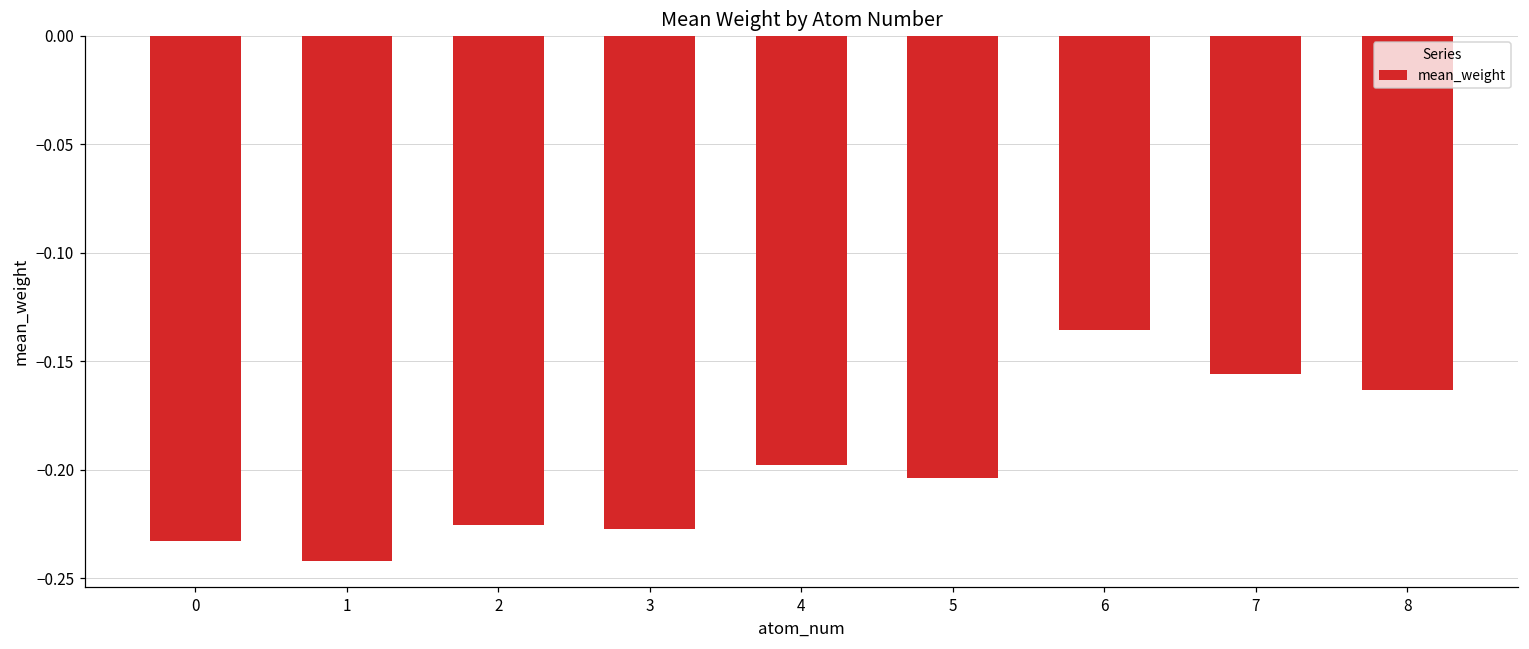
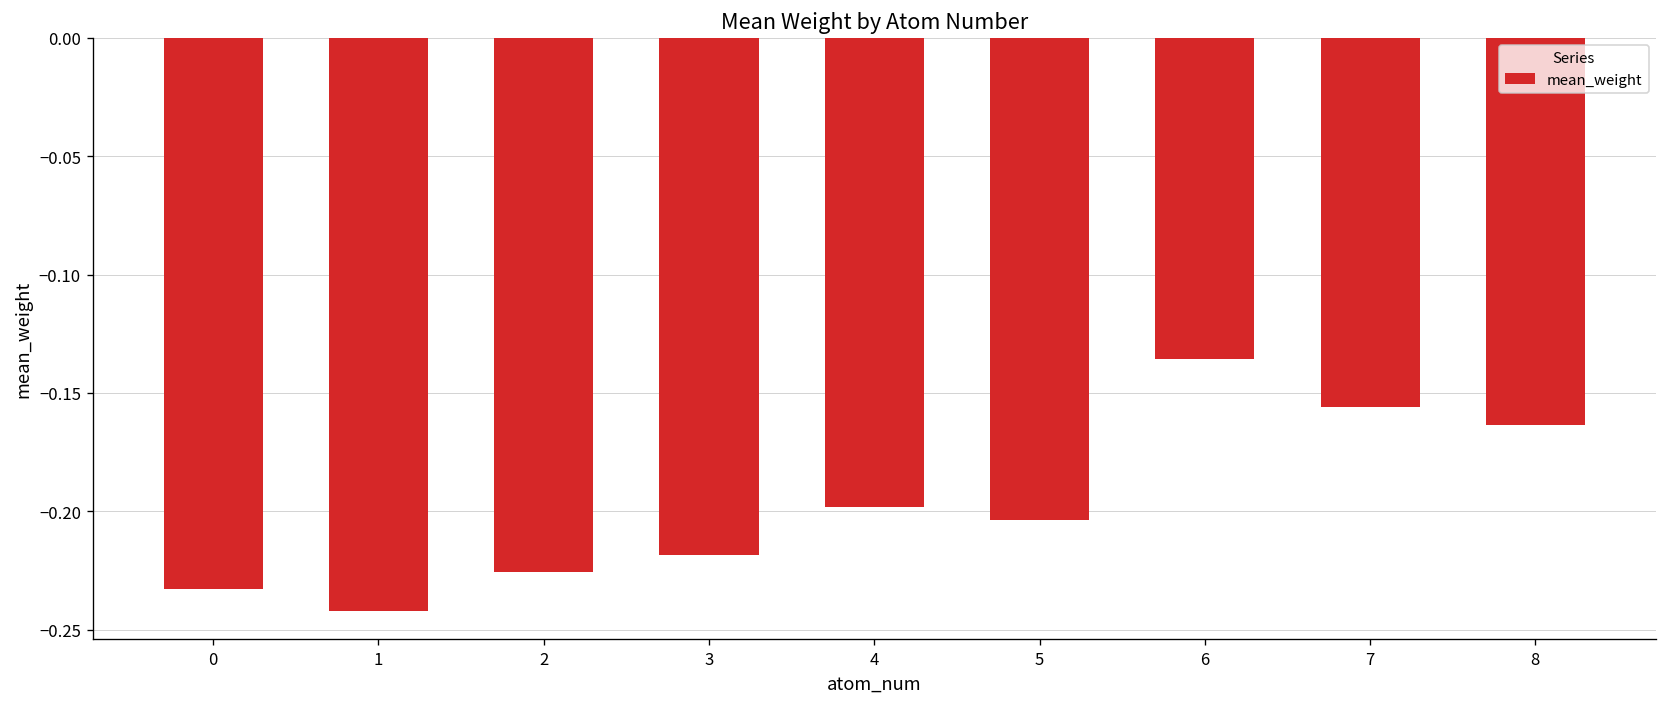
  {
    "0": -0.233,
    "1": -0.242,
    "2": -0.226,
-   "3": -0.227,
+   "3": -0.218,
    "4": -0.198,
    "5": -0.204,
    "6": -0.136,
    "7": -0.156,
    "8": -0.163
  }
